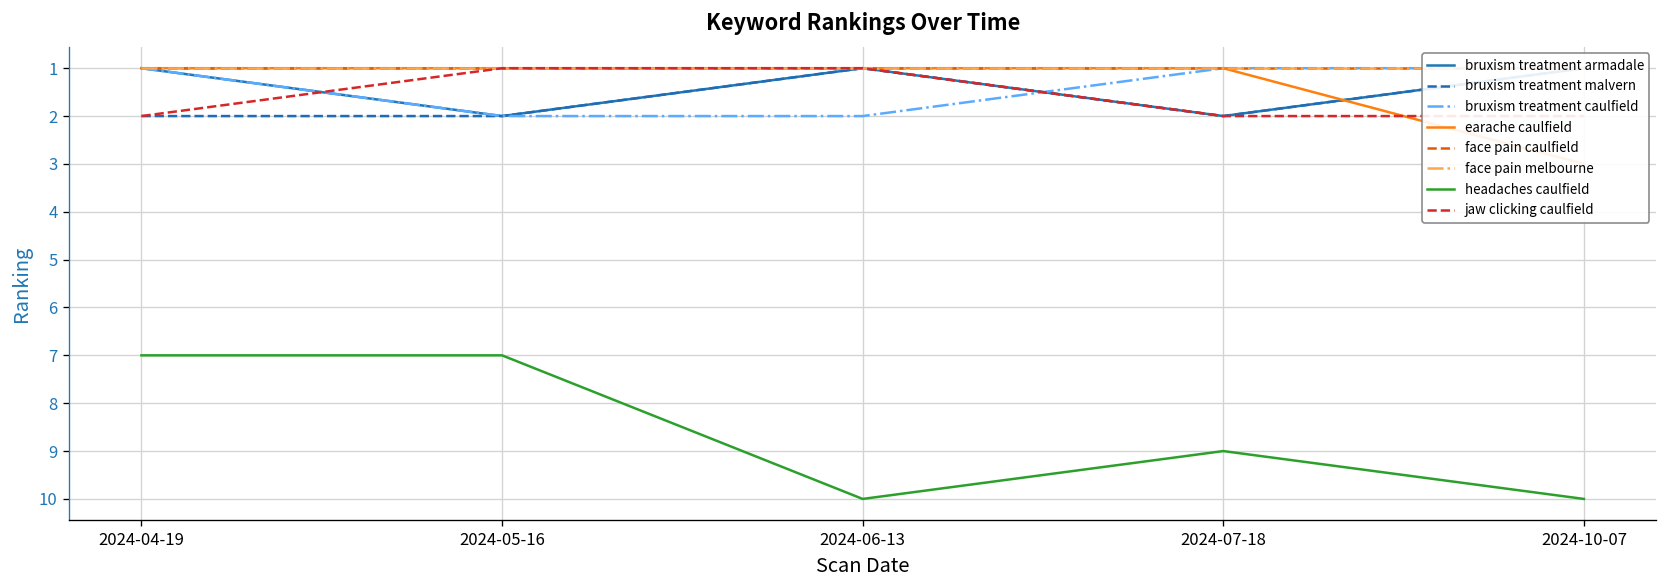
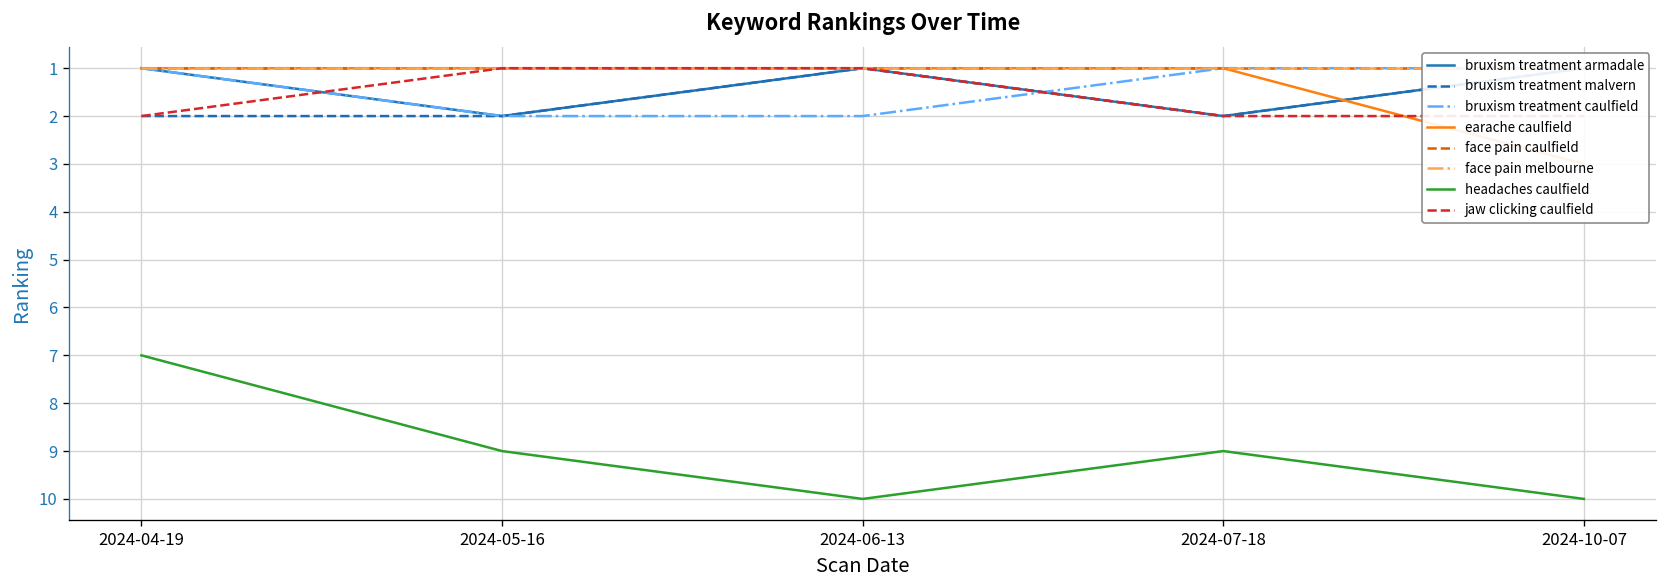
  {
    "bruxism treatment caulfield": {
      "2024-06-13": 2
    },
    "headaches caulfield": {
      "2024-04-19": 7,
-     "2024-05-16": 7,
+     "2024-05-16": 9,
      "2024-06-13": 10,
      "2024-07-18": 9,
      "2024-10-07": 10
    }
  }
